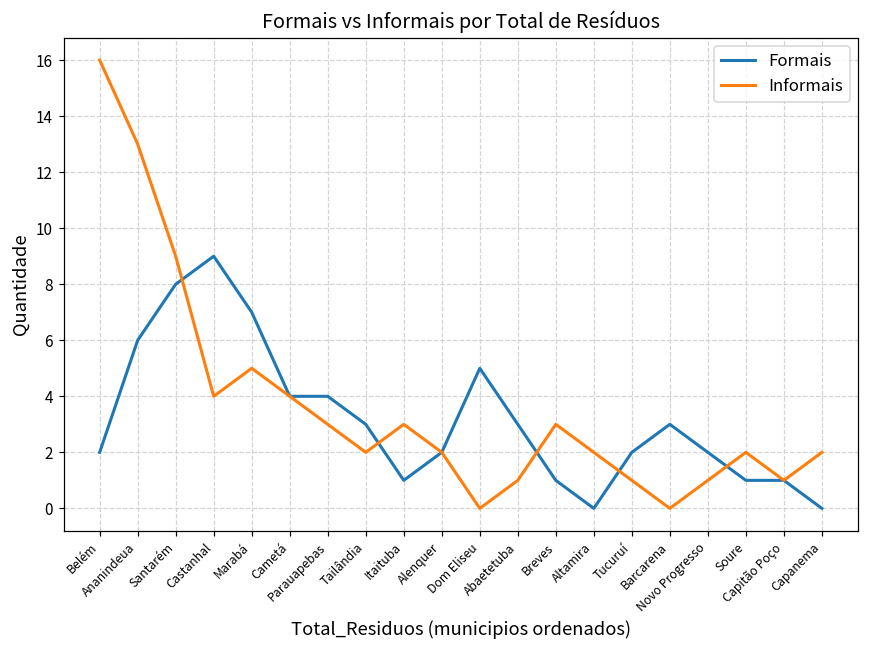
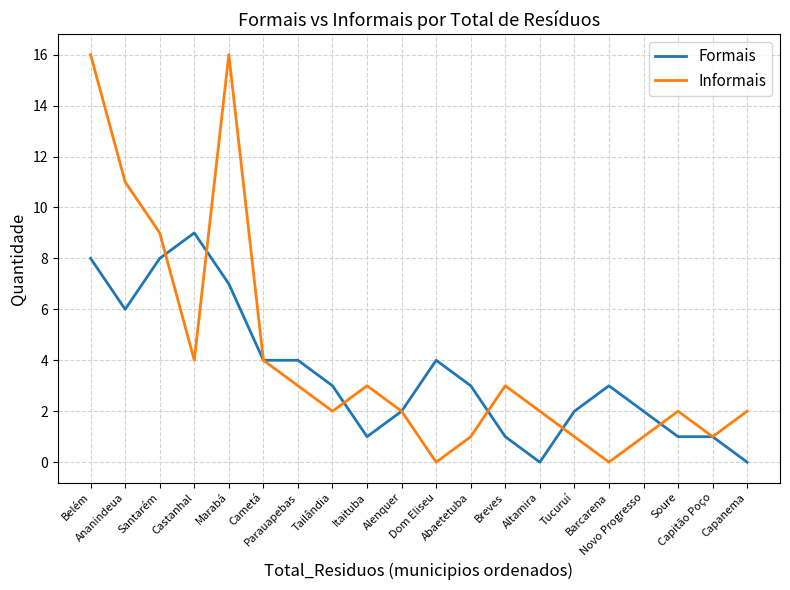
  {
    "Formais": {
-     "Belém": 2,
+     "Belém": 8,
      "Ananindeua": 6,
      "Santarém": 8,
      "Castanhal": 9,
      "Marabá": 7,
      "Parauapebas": 4,
      "Tailândia": 3,
      "Itaituba": 1,
-     "Dom Eliseu": 5,
+     "Dom Eliseu": 4,
      "Abaetetuba": 3,
      "Breves": 1,
      "Altamira": 0,
      "Tucuruí": 2,
      "Barcarena": 3,
      "Novo Progresso": 2,
      "Soure": 1,
      "Capanema": 0
    },
    "Informais": {
      "Belém": 16,
-     "Ananindeua": 13,
+     "Ananindeua": 11,
      "Santarém": 9,
      "Castanhal": 4,
-     "Marabá": 5,
+     "Marabá": 16,
      "Parauapebas": 3,
      "Tailândia": 2,
      "Itaituba": 3,
      "Dom Eliseu": 0,
      "Abaetetuba": 1,
      "Breves": 3,
      "Altamira": 2,
      "Tucuruí": 1,
      "Barcarena": 0,
      "Novo Progresso": 1,
      "Soure": 2,
      "Capanema": 2
    }
  }
